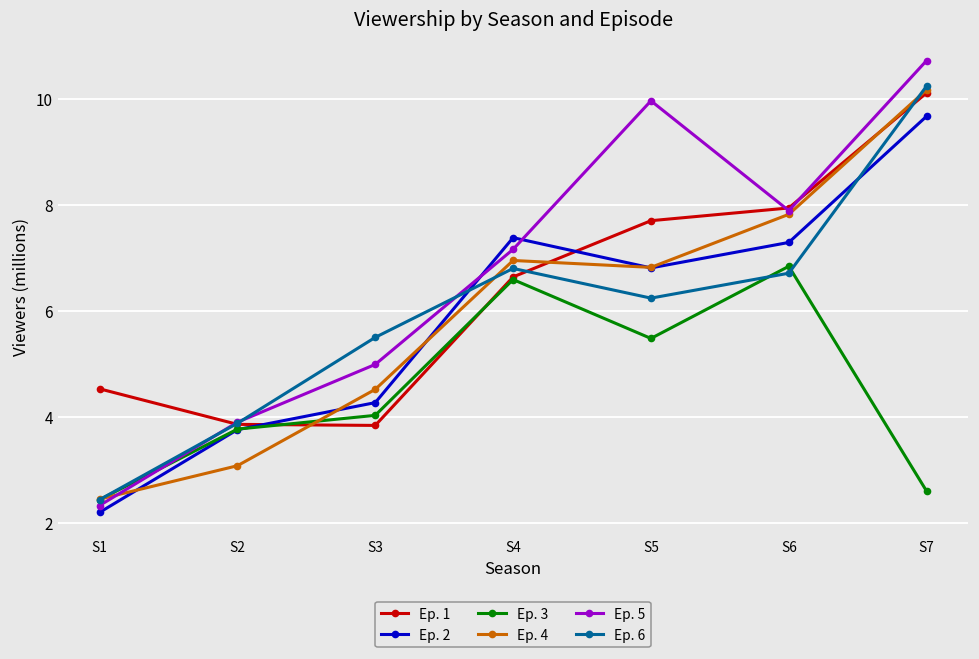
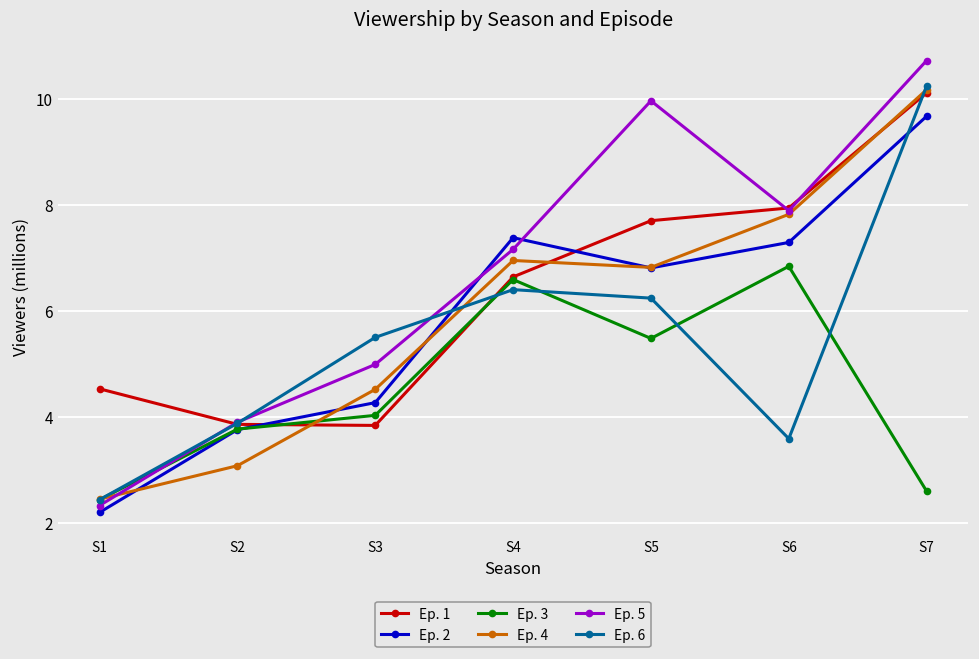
  {
    "Ep. 1": {
      "S1": 4.5,
      "S3": 3.8,
      "S5": 7.7,
      "S7": 10.1
    },
    "Ep. 2": {
      "S1": 2.2,
      "S3": 4.3,
      "S4": 7.4,
      "S6": 7.3,
      "S7": 9.7
    },
    "Ep. 3": {
      "S3": 4.0,
      "S5": 5.5,
      "S6": 6.8,
      "S7": 2.6
    },
    "Ep. 4": {
      "S2": 3.1,
      "S3": 4.5,
      "S4": 7.0,
      "S6": 7.8,
      "S7": 10.2
    },
    "Ep. 5": {
      "S1": 2.3,
      "S3": 5.0,
      "S4": 7.2,
      "S5": 10.0,
      "S7": 10.7
    },
    "Ep. 6": {
      "S3": 5.5,
-     "S4": 6.8,
+     "S4": 6.4,
      "S5": 6.2,
-     "S6": 6.7,
+     "S6": 3.6,
      "S7": 10.2
    }
  }
